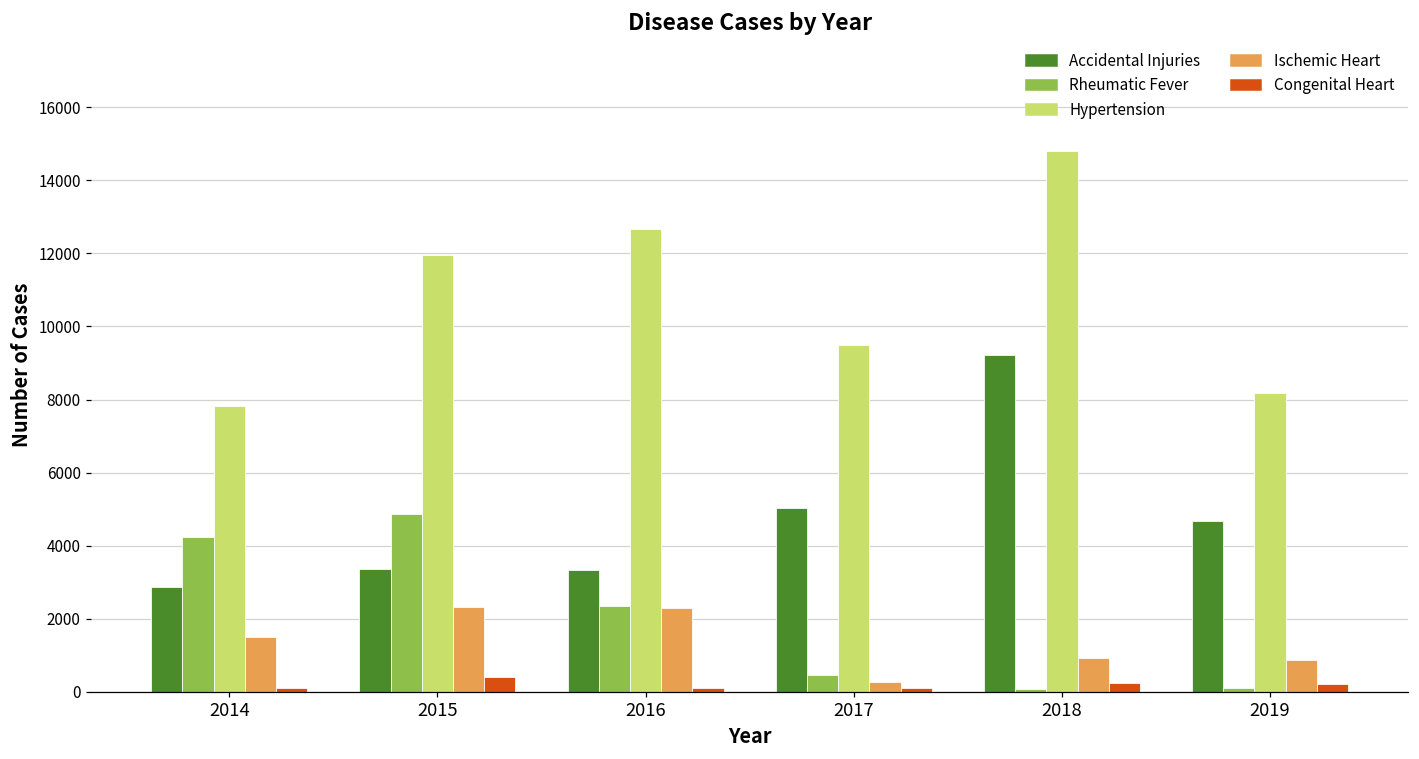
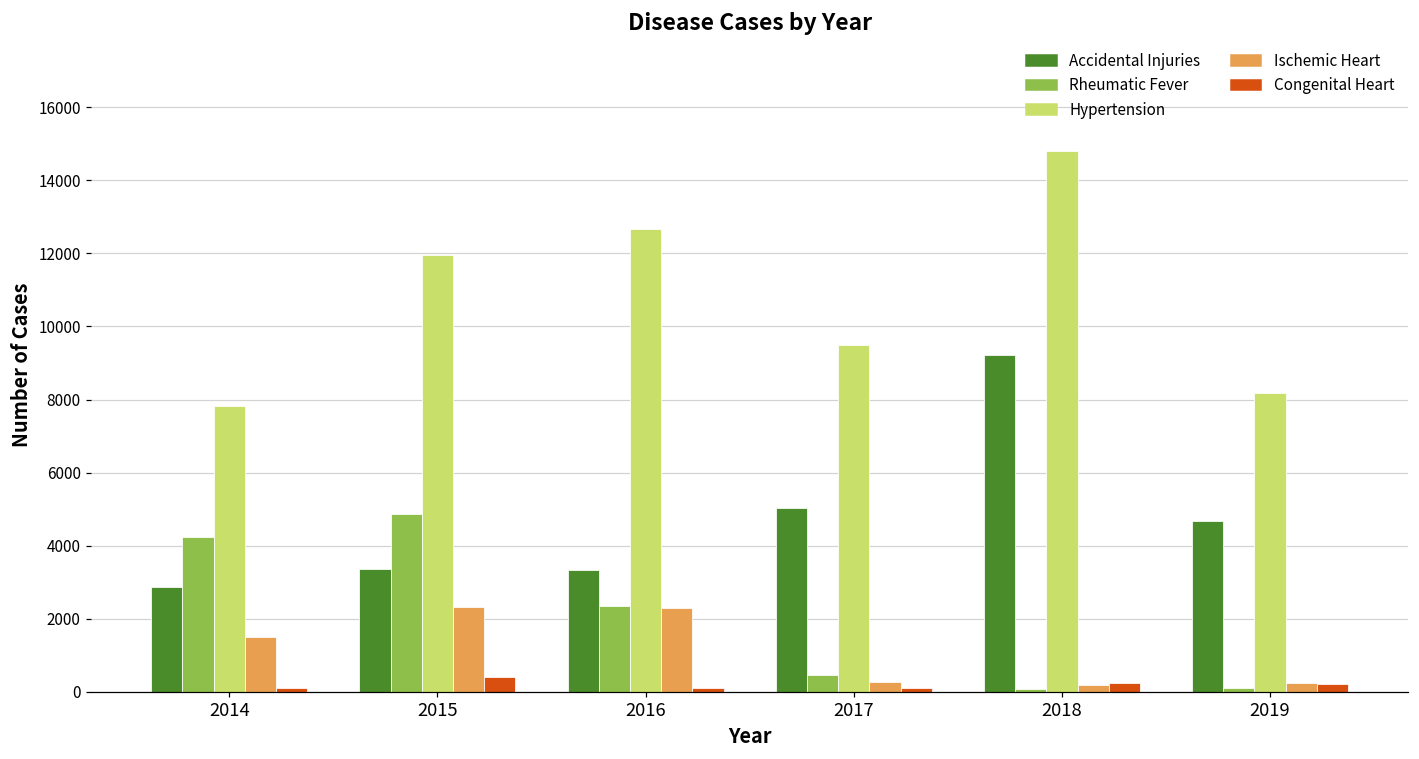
  {
    "Accidental Injuries": {
      "2014": 2900,
      "2015": 3300,
      "2016": 3300,
      "2017": 5000,
      "2018": 9200,
      "2019": 4700
    },
    "Rheumatic Fever": {
      "2014": 4200,
      "2015": 4900,
      "2016": 2300,
      "2017": 500,
      "2018": 100,
      "2019": 100
    },
    "Hypertension": {
      "2014": 7800,
      "2015": 12000,
      "2016": 12700,
      "2017": 9500,
      "2018": 14800,
      "2019": 8200
    },
    "Ischemic Heart": {
      "2014": 1500,
      "2015": 2300,
      "2016": 2300,
      "2017": 300,
-     "2018": 900,
-     "2019": 900
+     "2018": 200,
+     "2019": 200
    },
    "Congenital Heart": {
      "2014": 100,
      "2015": 400,
      "2016": 100,
      "2017": 100,
      "2018": 200,
      "2019": 200
    }
  }
